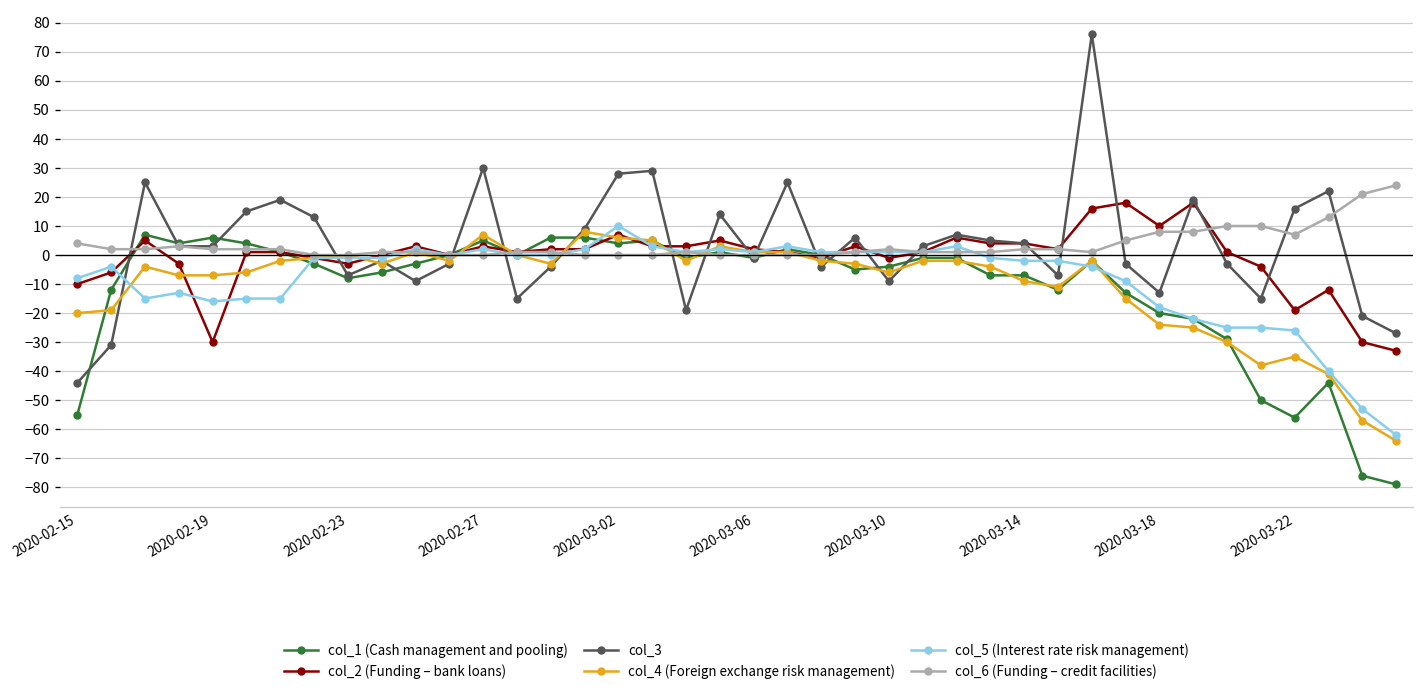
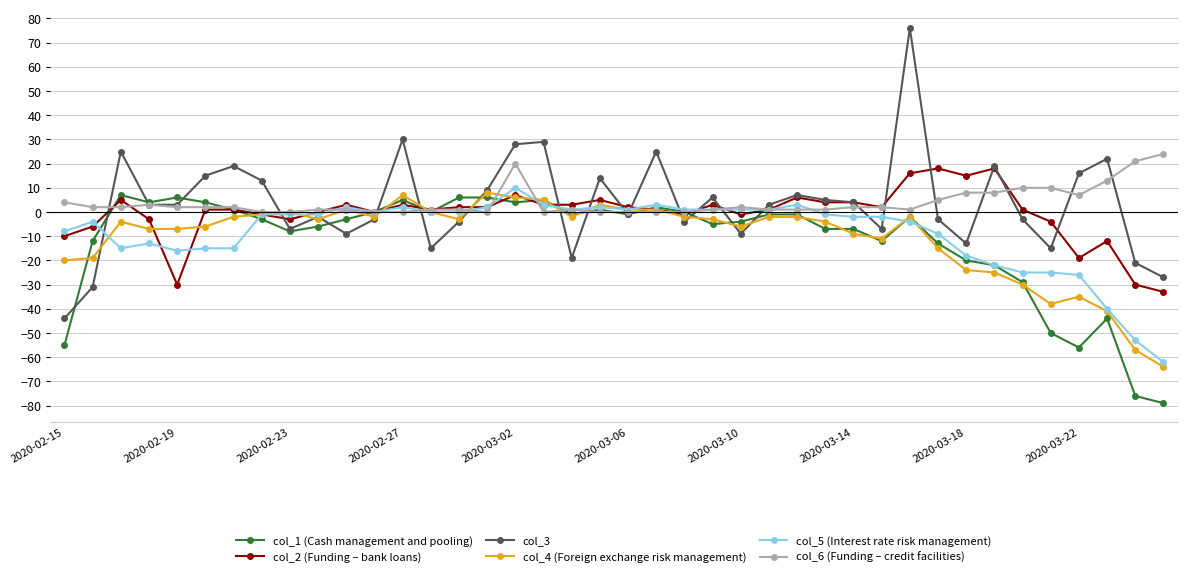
  {
    "col_1 (Cash management and pooling)": {
      "2020-02-15": -55,
      "2020-02-19": 6,
      "2020-02-27": 5,
      "2020-03-02": 4,
      "2020-03-10": -4,
      "2020-03-14": -7,
      "2020-03-18": -20,
      "2020-03-22": -56
    },
    "col_2 (Funding – bank loans)": {
      "2020-02-15": -10,
      "2020-02-19": -30,
      "2020-02-23": -3,
      "2020-03-10": -1,
-     "2020-03-18": 10,
+     "2020-03-18": 15,
      "2020-03-22": -19
    },
    "col_3": {
      "2020-02-15": -44,
      "2020-02-27": 30,
      "2020-03-02": 28,
      "2020-03-10": -9,
      "2020-03-18": -13,
      "2020-03-22": 16
    },
    "col_4 (Foreign exchange risk management)": {
      "2020-02-15": -20,
      "2020-02-19": -7,
      "2020-02-27": 7,
      "2020-03-10": -6,
      "2020-03-14": -9,
      "2020-03-18": -24,
      "2020-03-22": -35
    },
    "col_5 (Interest rate risk management)": {
      "2020-02-15": -8,
      "2020-02-19": -16,
      "2020-03-02": 10,
      "2020-03-14": -2,
      "2020-03-18": -18,
      "2020-03-22": -26
    },
    "col_6 (Funding – credit facilities)": {
      "2020-02-15": 4,
      "2020-02-27": 0,
-     "2020-03-02": 0,
+     "2020-03-02": 20,
      "2020-03-14": 2,
      "2020-03-18": 8,
      "2020-03-22": 7
    }
  }
